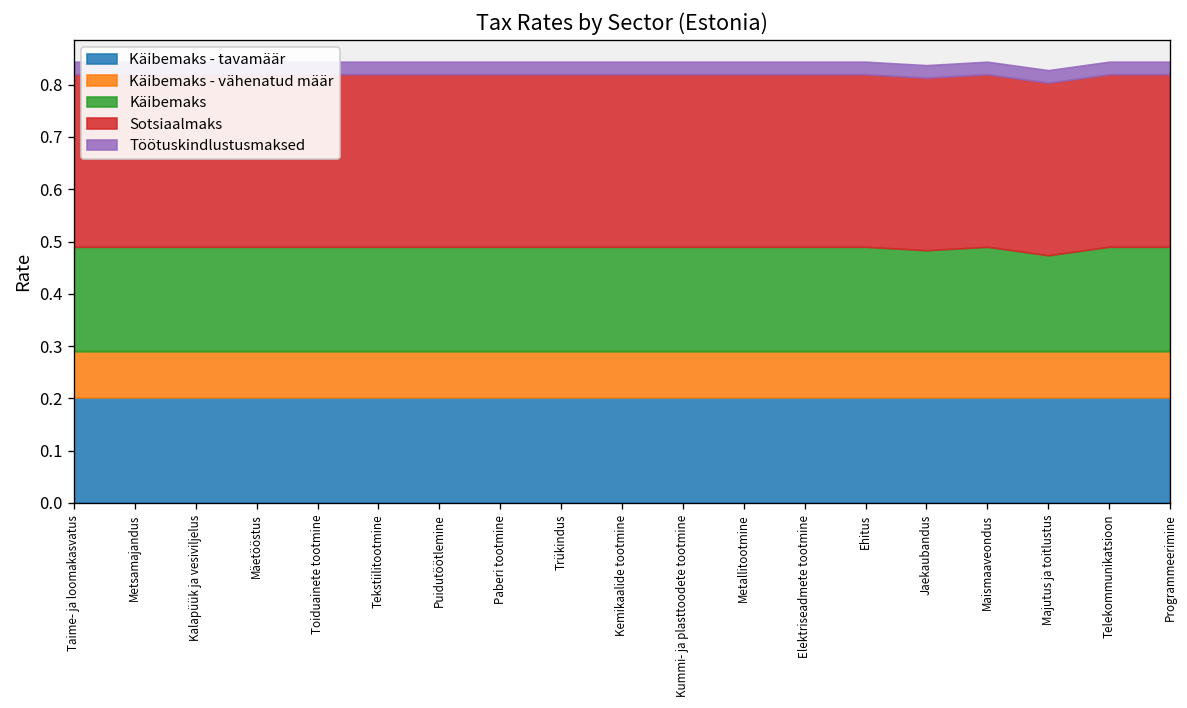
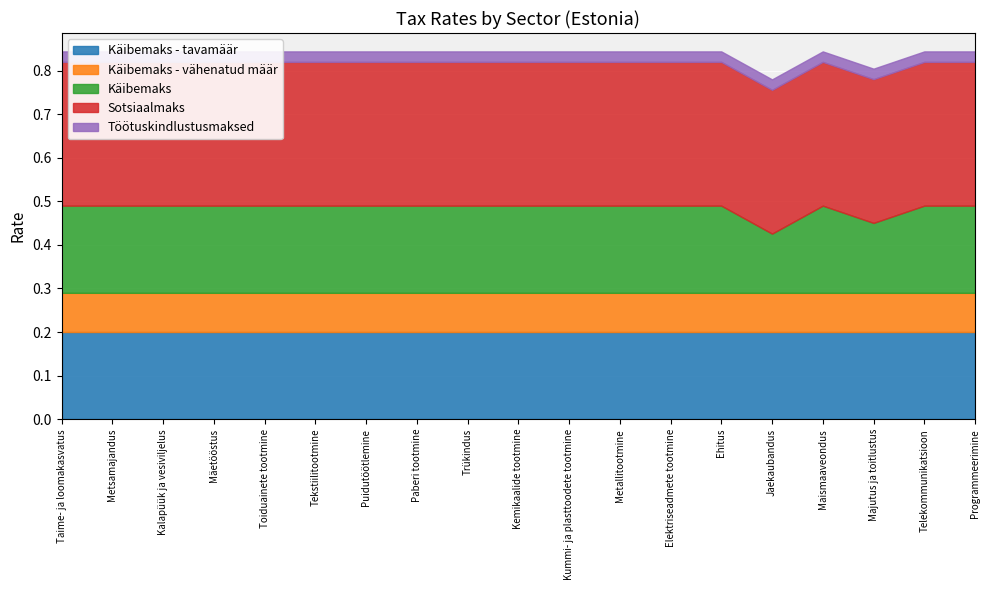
  {
    "Käibemaks - tavamäär": {
      "Taime- ja loomakasvatus": 0.20,
      "Metsamajandus": 0.20,
      "Kalapüük ja vesiviljelus": 0.20,
      "Mäetööstus": 0.20,
      "Toiduainete tootmine": 0.20,
      "Tekstiilitootmine": 0.20,
      "Puidutöötlemine": 0.20,
      "Paberi tootmine": 0.20,
      "Trükindus": 0.20,
      "Kemikaalide tootmine": 0.20,
      "Kummi- ja plasttoodete tootmine": 0.20,
      "Metallitootmine": 0.20,
      "Elektriseadmete tootmine": 0.20,
      "Ehitus": 0.20,
      "Jaekaubandus": 0.20,
      "Maismaaveondus": 0.20,
      "Majutus ja toitlustus": 0.20,
      "Telekommunikatsioon": 0.20,
      "Programmeerimine": 0.20
    },
    "Käibemaks - vähenatud määr": {
      "Taime- ja loomakasvatus": 0.09,
      "Metsamajandus": 0.09,
      "Kalapüük ja vesiviljelus": 0.09,
      "Mäetööstus": 0.09,
      "Toiduainete tootmine": 0.09,
      "Tekstiilitootmine": 0.09,
      "Puidutöötlemine": 0.09,
      "Paberi tootmine": 0.09,
      "Trükindus": 0.09,
      "Kemikaalide tootmine": 0.09,
      "Kummi- ja plasttoodete tootmine": 0.09,
      "Metallitootmine": 0.09,
      "Elektriseadmete tootmine": 0.09,
      "Ehitus": 0.09,
      "Jaekaubandus": 0.09,
      "Maismaaveondus": 0.09,
      "Majutus ja toitlustus": 0.09,
      "Telekommunikatsioon": 0.09,
      "Programmeerimine": 0.09
    },
    "Käibemaks": {
      "Taime- ja loomakasvatus": 0.20,
      "Metsamajandus": 0.20,
      "Kalapüük ja vesiviljelus": 0.20,
      "Mäetööstus": 0.20,
      "Toiduainete tootmine": 0.20,
      "Tekstiilitootmine": 0.20,
      "Puidutöötlemine": 0.20,
      "Paberi tootmine": 0.20,
      "Trükindus": 0.20,
      "Kemikaalide tootmine": 0.20,
      "Kummi- ja plasttoodete tootmine": 0.20,
      "Metallitootmine": 0.20,
      "Elektriseadmete tootmine": 0.20,
      "Ehitus": 0.20,
-     "Jaekaubandus": 0.19,
+     "Jaekaubandus": 0.14,
      "Maismaaveondus": 0.20,
-     "Majutus ja toitlustus": 0.18,
+     "Majutus ja toitlustus": 0.16,
      "Telekommunikatsioon": 0.20,
      "Programmeerimine": 0.20
    },
    "Sotsiaalmaks": {
      "Taime- ja loomakasvatus": 0.33,
      "Tekstiilitootmine": 0.33,
      "Puidutöötlemine": 0.33,
      "Paberi tootmine": 0.33,
      "Trükindus": 0.33,
      "Kemikaalide tootmine": 0.33,
      "Kummi- ja plasttoodete tootmine": 0.33,
      "Metallitootmine": 0.33,
      "Elektriseadmete tootmine": 0.33,
      "Ehitus": 0.33,
      "Jaekaubandus": 0.33,
      "Maismaaveondus": 0.33,
      "Majutus ja toitlustus": 0.33,
      "Telekommunikatsioon": 0.33,
      "Programmeerimine": 0.33
    },
    "Töötuskindlustusmaksed": {
      "Taime- ja loomakasvatus": 0.02,
      "Tekstiilitootmine": 0.02,
      "Puidutöötlemine": 0.02,
      "Paberi tootmine": 0.02,
      "Trükindus": 0.02,
      "Kemikaalide tootmine": 0.02,
      "Kummi- ja plasttoodete tootmine": 0.02,
      "Metallitootmine": 0.02,
      "Elektriseadmete tootmine": 0.02,
      "Ehitus": 0.02,
      "Jaekaubandus": 0.02,
      "Maismaaveondus": 0.02,
      "Majutus ja toitlustus": 0.02,
      "Telekommunikatsioon": 0.02,
      "Programmeerimine": 0.02
    }
  }
